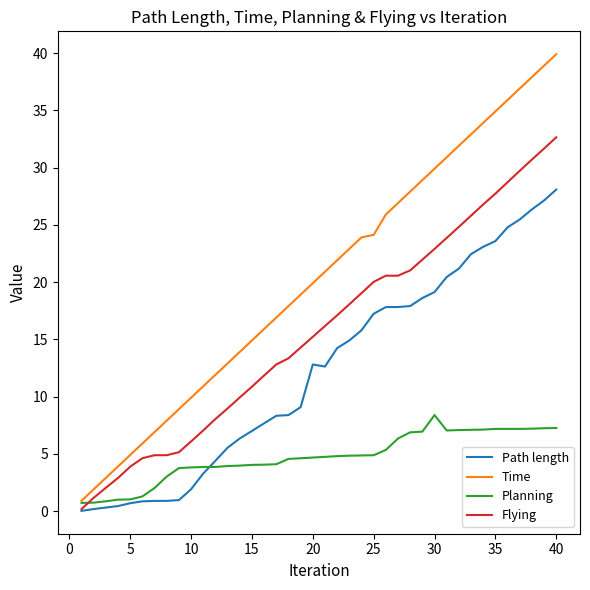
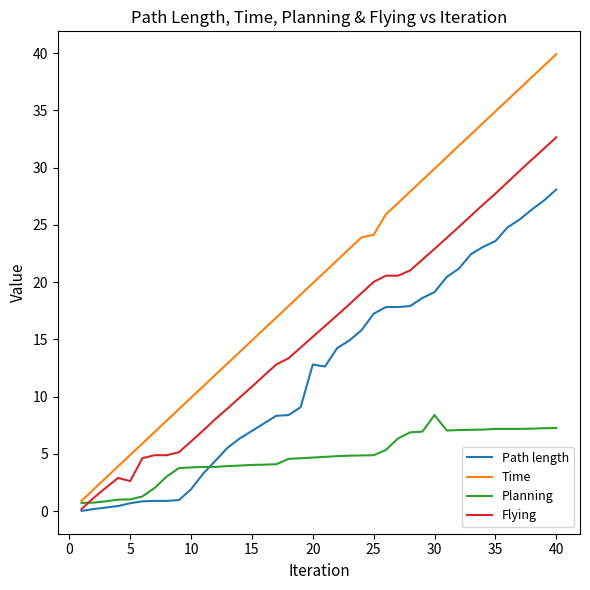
  {
    "Path length": {
      "5": 0.7,
      "10": 1.9,
      "15": 7.0,
      "20": 12.8,
      "25": 17.2,
      "30": 19.1,
      "35": 23.6,
      "40": 28.1
    },
    "Time": {
      "5": 4.9,
      "10": 9.9,
      "15": 14.9,
      "20": 19.9,
      "25": 24.1,
      "30": 29.9,
      "35": 34.9,
      "40": 39.9
    },
    "Planning": {
      "5": 1.0,
      "10": 3.8,
      "15": 4.0,
      "20": 4.7,
      "25": 4.9,
      "30": 8.4,
      "35": 7.2,
      "40": 7.3
    },
    "Flying": {
-     "5": 3.9,
+     "5": 2.6,
      "10": 6.1,
      "15": 10.9,
      "20": 15.2,
      "25": 20.0,
      "30": 22.9,
      "35": 27.7,
      "40": 32.6
    }
  }
